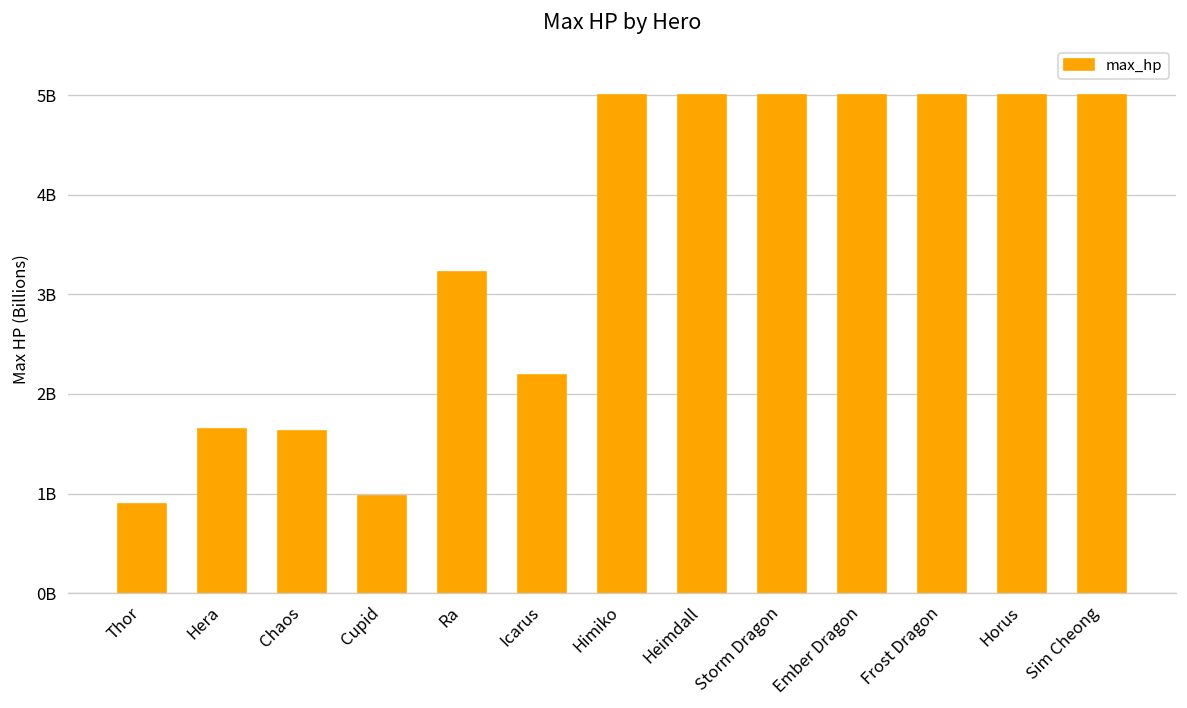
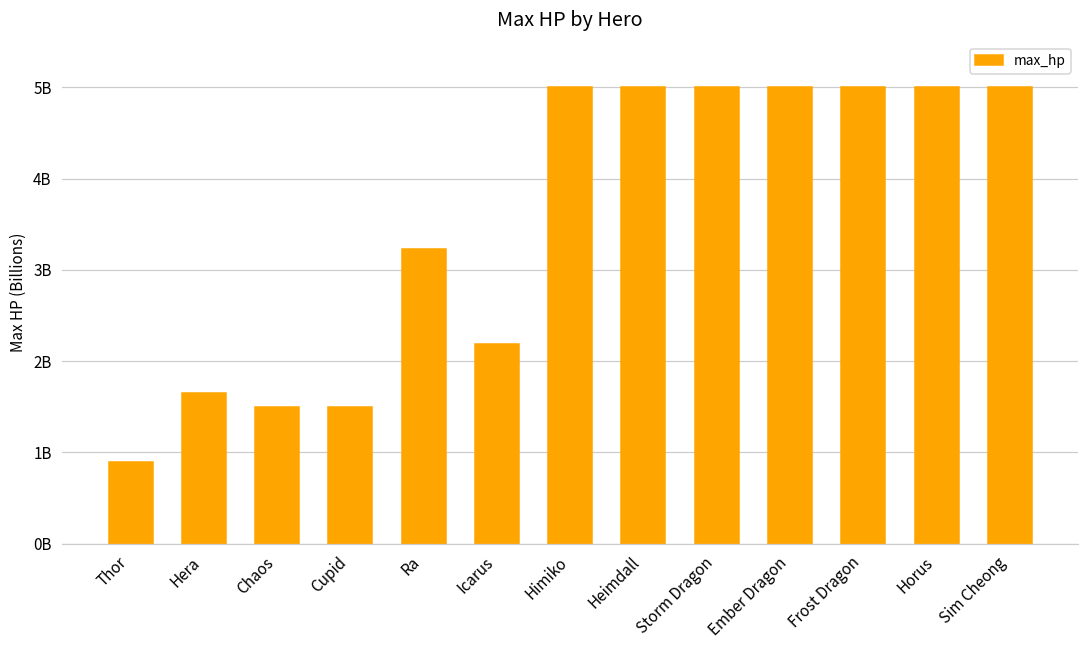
  {
    "Thor": 900000000,
    "Hera": 1700000000,
-   "Chaos": 1600000000,
-   "Cupid": 1000000000,
+   "Chaos": 1500000000,
+   "Cupid": 1500000000,
    "Ra": 3200000000,
    "Icarus": 2200000000,
    "Himiko": 5000000000,
    "Heimdall": 5000000000,
    "Storm Dragon": 5000000000,
    "Ember Dragon": 5000000000,
    "Frost Dragon": 5000000000,
    "Horus": 5000000000,
    "Sim Cheong": 5000000000
  }
